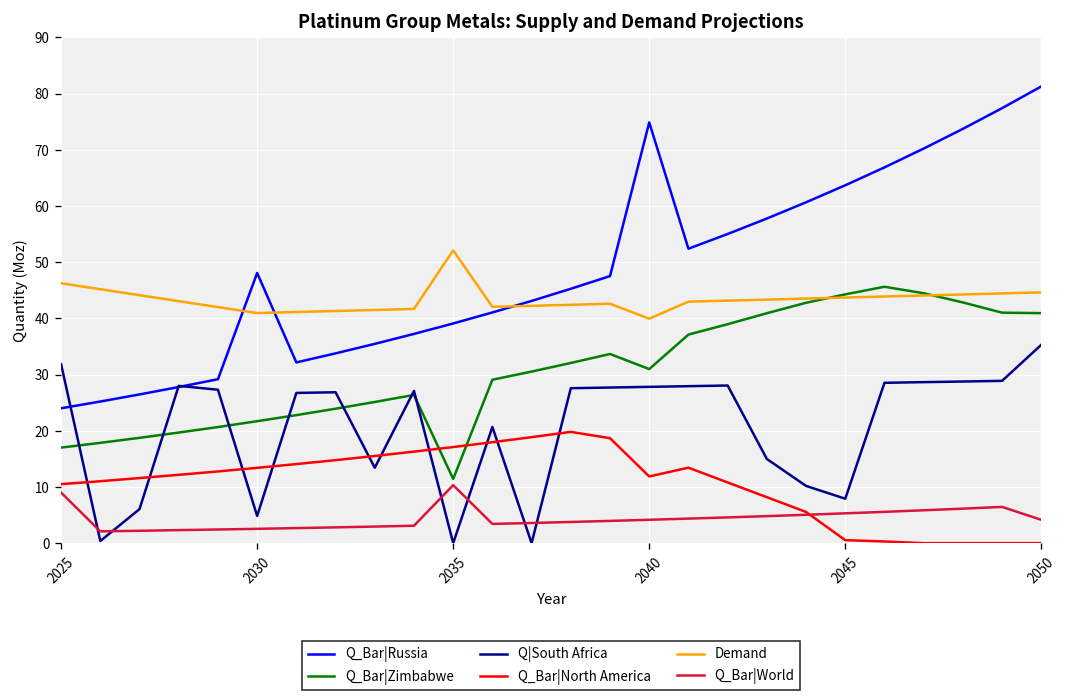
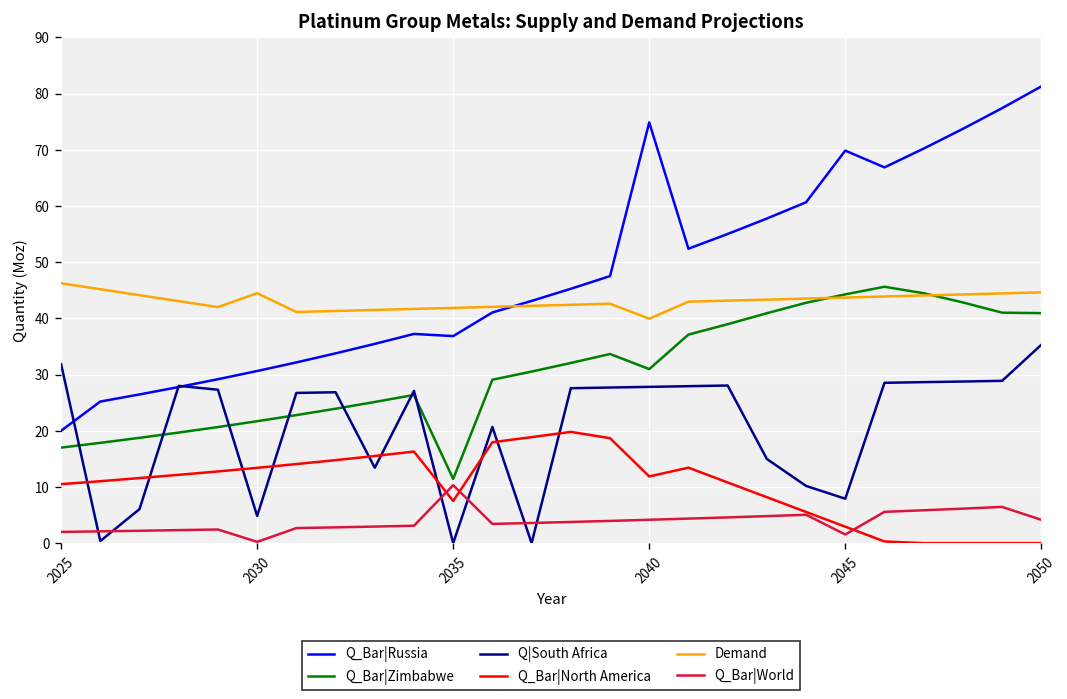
  {
    "Q_Bar|Russia": {
-     "2025": 24,
-     "2030": 48,
-     "2035": 39,
+     "2025": 20,
+     "2030": 31,
+     "2035": 37,
      "2040": 75,
-     "2045": 64,
+     "2045": 70,
      "2050": 81
    },
    "Q_Bar|Zimbabwe": {
      "2025": 17,
      "2030": 22,
      "2035": 11,
      "2040": 31,
      "2045": 44,
      "2050": 41
    },
    "Q|South Africa": {
      "2025": 32,
      "2030": 5,
      "2035": 0,
      "2040": 28,
      "2045": 8,
      "2050": 35
    },
    "Q_Bar|North America": {
      "2025": 11,
      "2030": 13,
-     "2035": 17,
+     "2035": 8,
      "2040": 12,
-     "2045": 1,
+     "2045": 3,
      "2050": 0
    },
    "Demand": {
      "2025": 46,
-     "2030": 41,
-     "2035": 52,
+     "2030": 44,
+     "2035": 42,
      "2040": 40,
      "2045": 44,
      "2050": 45
    },
    "Q_Bar|World": {
-     "2025": 9,
-     "2030": 3,
+     "2025": 2,
+     "2030": 0,
      "2035": 10,
      "2040": 4,
-     "2045": 5,
+     "2045": 2,
      "2050": 4
    }
  }
